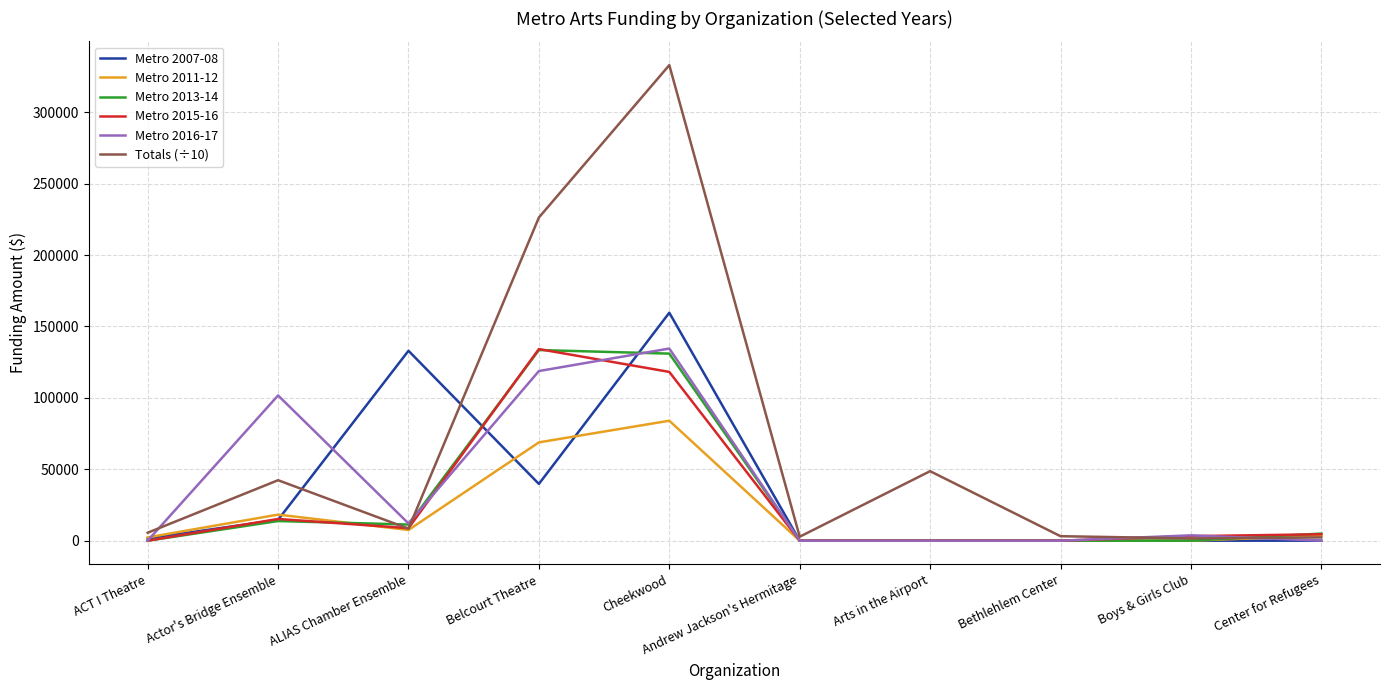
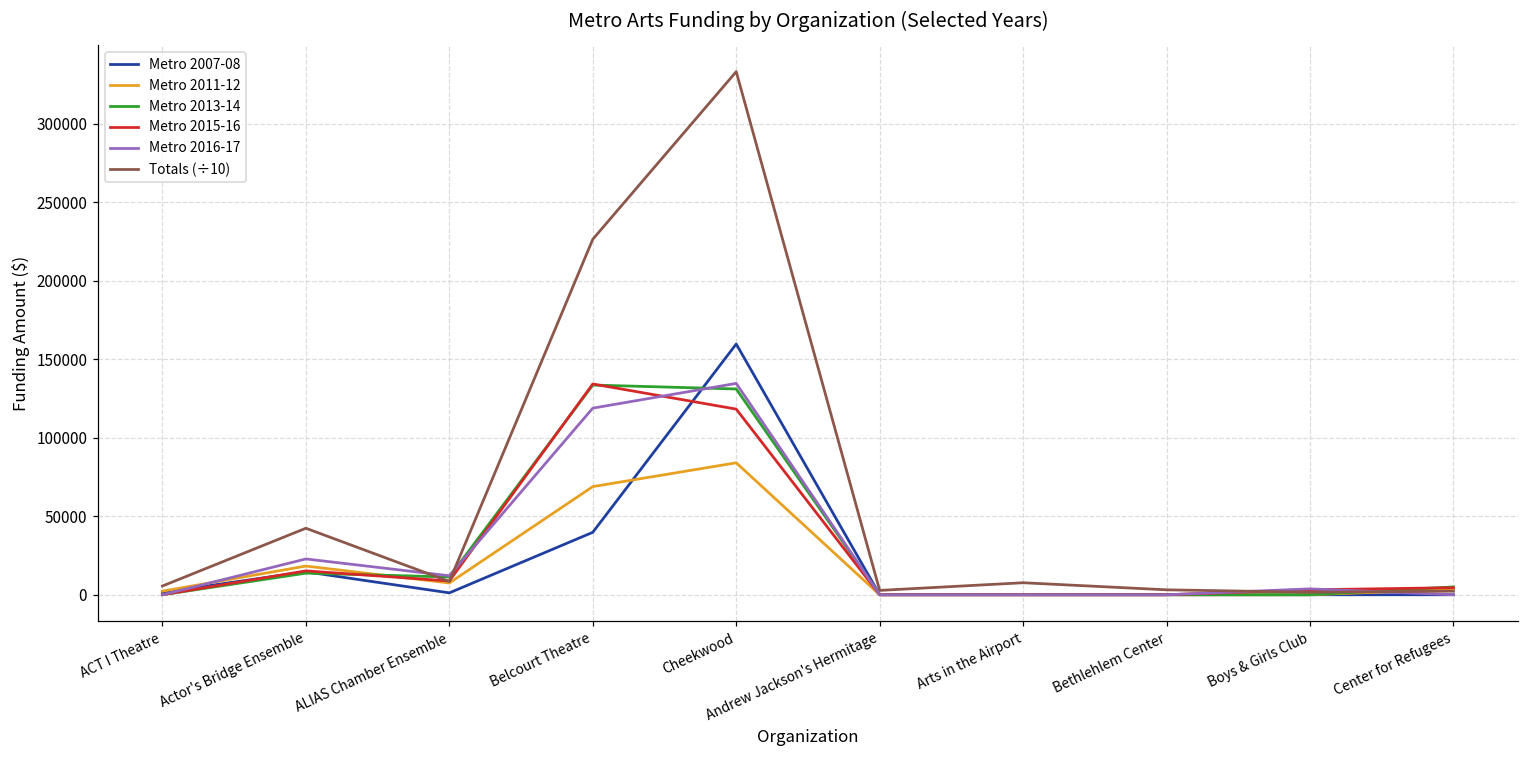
  {
    "Metro 2007-08": {
-     "ALIAS Chamber Ensemble": 133000,
+     "ALIAS Chamber Ensemble": 1000,
      "Belcourt Theatre": 40000,
      "Cheekwood": 160000
    },
    "Metro 2011-12": {
      "Actor's Bridge Ensemble": 18000,
      "Belcourt Theatre": 69000,
      "Cheekwood": 84000
    },
    "Metro 2013-14": {
      "Cheekwood": 131000
    },
    "Metro 2015-16": {
      "Cheekwood": 118000
    },
    "Metro 2016-17": {
-     "Actor's Bridge Ensemble": 102000,
+     "Actor's Bridge Ensemble": 23000,
      "Belcourt Theatre": 119000,
      "Cheekwood": 135000
    },
    "Totals (÷10)": {
      "ACT I Theatre": 6000,
      "Actor's Bridge Ensemble": 42000,
      "Belcourt Theatre": 226000,
      "Cheekwood": 333000,
      "Andrew Jackson's Hermitage": 3000,
-     "Arts in the Airport": 49000,
+     "Arts in the Airport": 8000,
      "Bethlehlem Center": 3000
    }
  }
